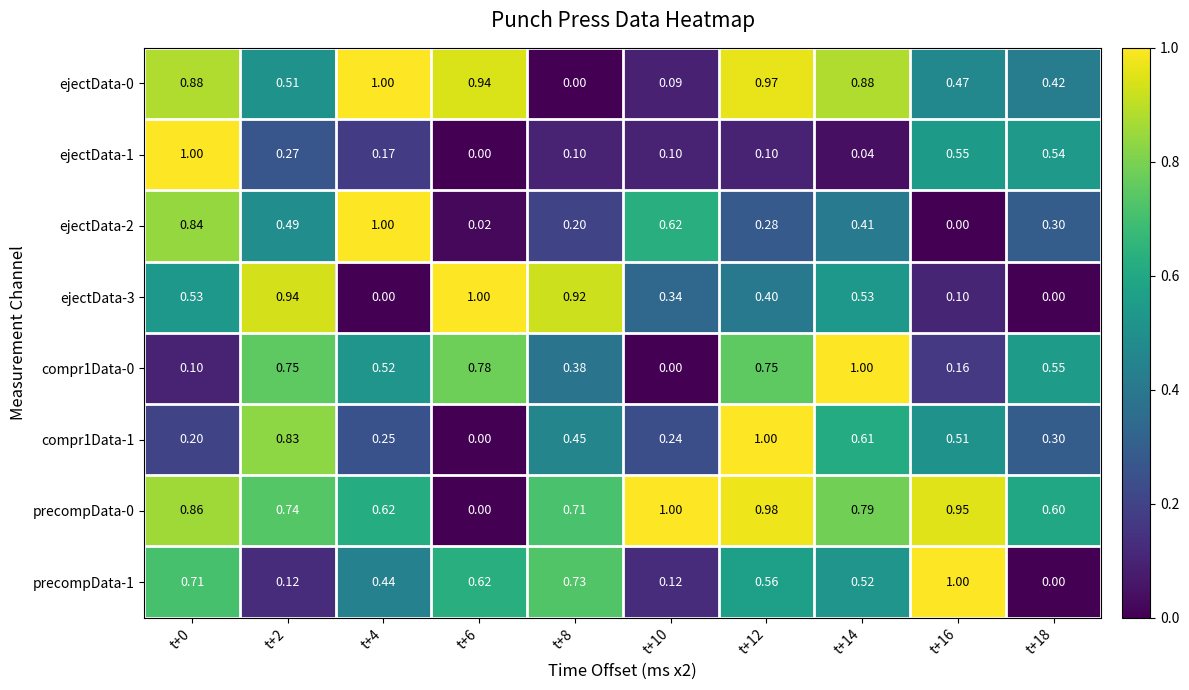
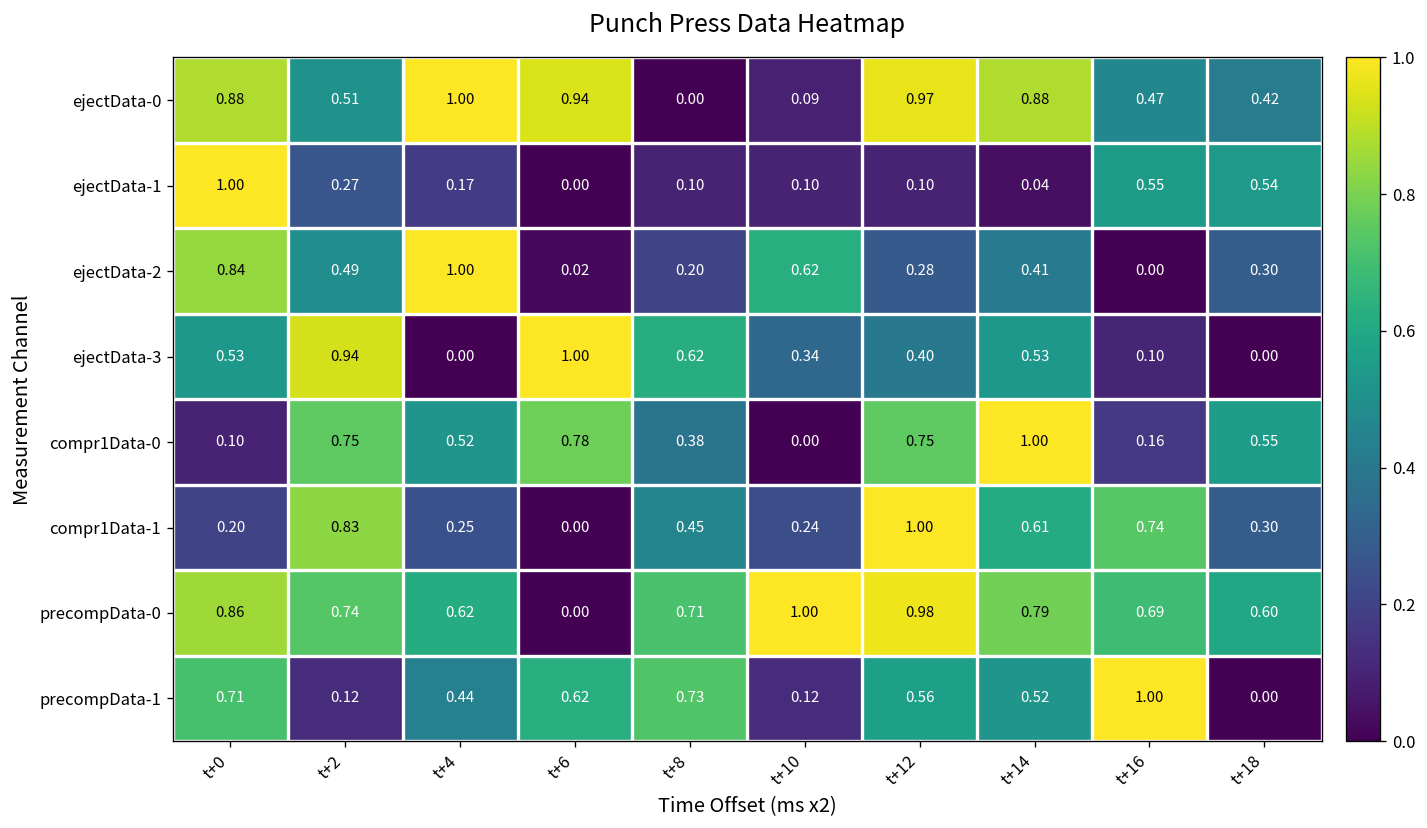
  {
    "ejectData-0": {
      "t+0": 0.88,
      "t+2": 0.51,
      "t+4": 1.00,
      "t+6": 0.94,
      "t+8": 0.00,
      "t+10": 0.09,
      "t+12": 0.97,
      "t+14": 0.88,
      "t+16": 0.47,
      "t+18": 0.42
    },
    "ejectData-1": {
      "t+0": 1.00,
      "t+2": 0.27,
      "t+4": 0.17,
      "t+6": 0.00,
      "t+8": 0.10,
      "t+10": 0.10,
      "t+12": 0.10,
      "t+14": 0.04,
      "t+16": 0.55,
      "t+18": 0.54
    },
    "ejectData-2": {
      "t+0": 0.84,
      "t+2": 0.49,
      "t+4": 1.00,
      "t+6": 0.02,
      "t+8": 0.20,
      "t+10": 0.62,
      "t+12": 0.28,
      "t+14": 0.41,
      "t+16": 0.00,
      "t+18": 0.30
    },
    "ejectData-3": {
      "t+0": 0.53,
      "t+2": 0.94,
      "t+4": 0.00,
      "t+6": 1.00,
-     "t+8": 0.92,
+     "t+8": 0.62,
      "t+10": 0.34,
      "t+12": 0.40,
      "t+14": 0.53,
      "t+16": 0.10,
      "t+18": 0.00
    },
    "compr1Data-0": {
      "t+0": 0.10,
      "t+2": 0.75,
      "t+4": 0.52,
      "t+6": 0.78,
      "t+8": 0.38,
      "t+10": 0.00,
      "t+12": 0.75,
      "t+14": 1.00,
      "t+16": 0.16,
      "t+18": 0.55
    },
    "compr1Data-1": {
      "t+0": 0.20,
      "t+2": 0.83,
      "t+4": 0.25,
      "t+6": 0.00,
      "t+8": 0.45,
      "t+10": 0.24,
      "t+12": 1.00,
      "t+14": 0.61,
-     "t+16": 0.51,
+     "t+16": 0.74,
      "t+18": 0.30
    },
    "precompData-0": {
      "t+0": 0.86,
      "t+2": 0.74,
      "t+4": 0.62,
      "t+6": 0.00,
      "t+8": 0.71,
      "t+10": 1.00,
      "t+12": 0.98,
      "t+14": 0.79,
-     "t+16": 0.95,
+     "t+16": 0.69,
      "t+18": 0.60
    },
    "precompData-1": {
      "t+0": 0.71,
      "t+2": 0.12,
      "t+4": 0.44,
      "t+6": 0.62,
      "t+8": 0.73,
      "t+10": 0.12,
      "t+12": 0.56,
      "t+14": 0.52,
      "t+16": 1.00,
      "t+18": 0.00
    }
  }
